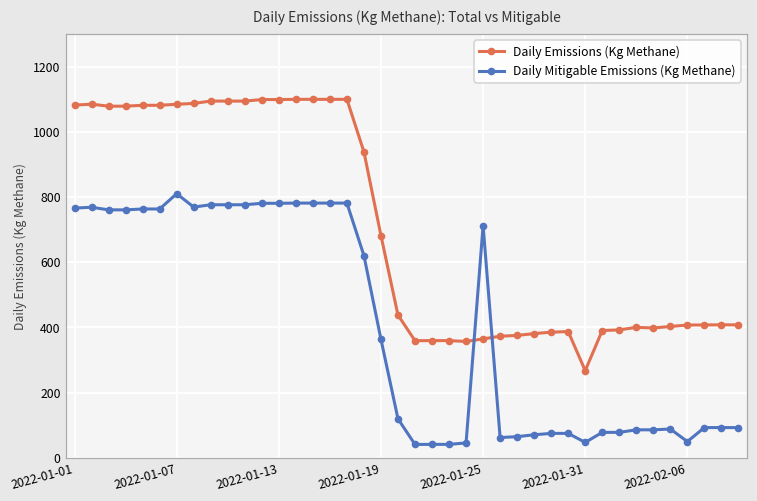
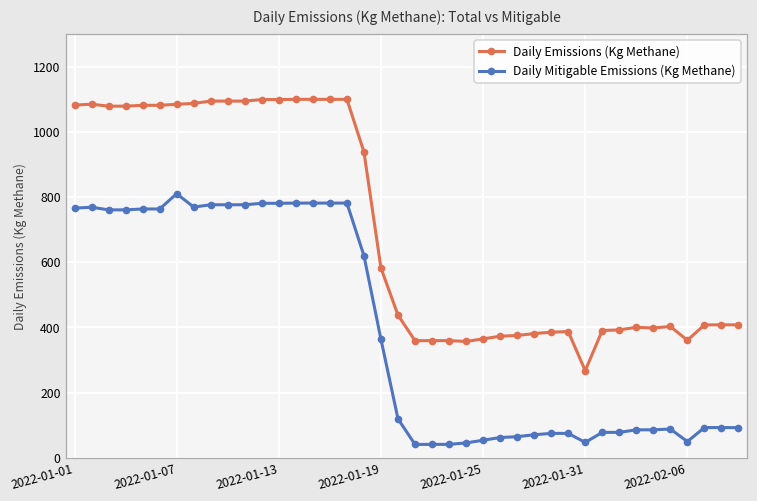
  {
    "Daily Emissions (Kg Methane)": {
      "2022-01-01": 1080,
      "2022-01-07": 1090,
      "2022-01-13": 1100,
-     "2022-01-19": 680,
+     "2022-01-19": 580,
      "2022-01-25": 360,
      "2022-01-31": 270,
-     "2022-02-06": 410
+     "2022-02-06": 360
    },
    "Daily Mitigable Emissions (Kg Methane)": {
      "2022-01-01": 770,
      "2022-01-07": 810,
      "2022-01-13": 780,
      "2022-01-19": 360,
-     "2022-01-25": 710,
+     "2022-01-25": 50,
      "2022-01-31": 50,
      "2022-02-06": 50
    }
  }
